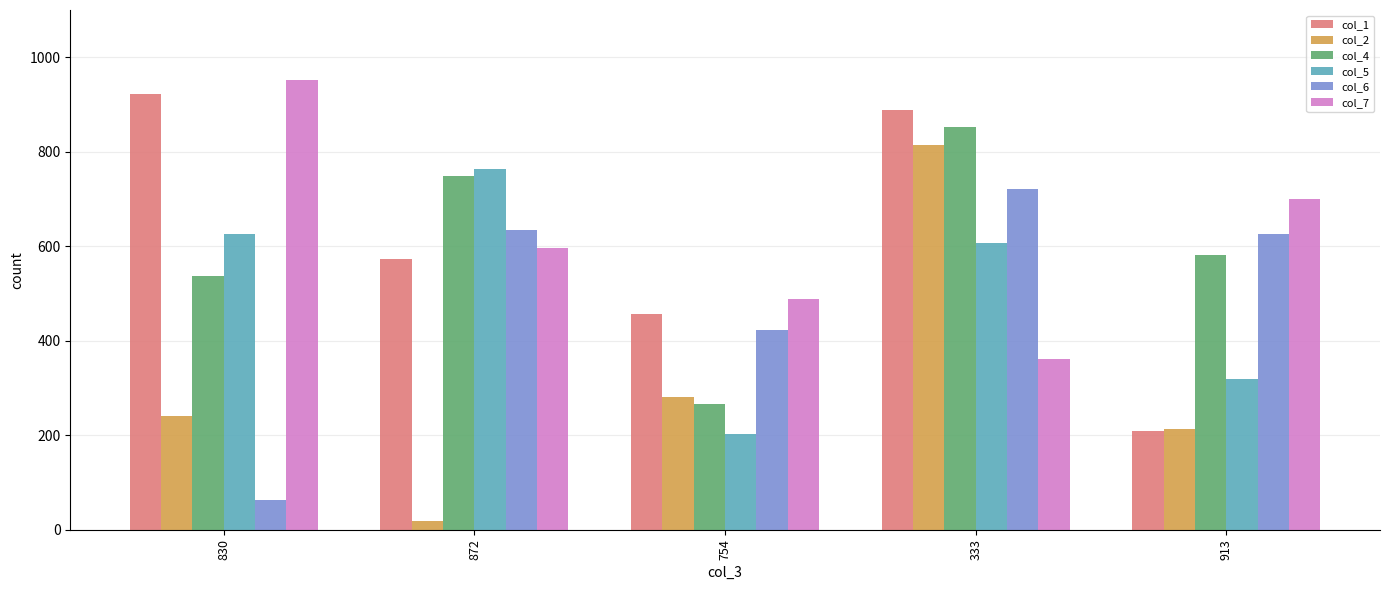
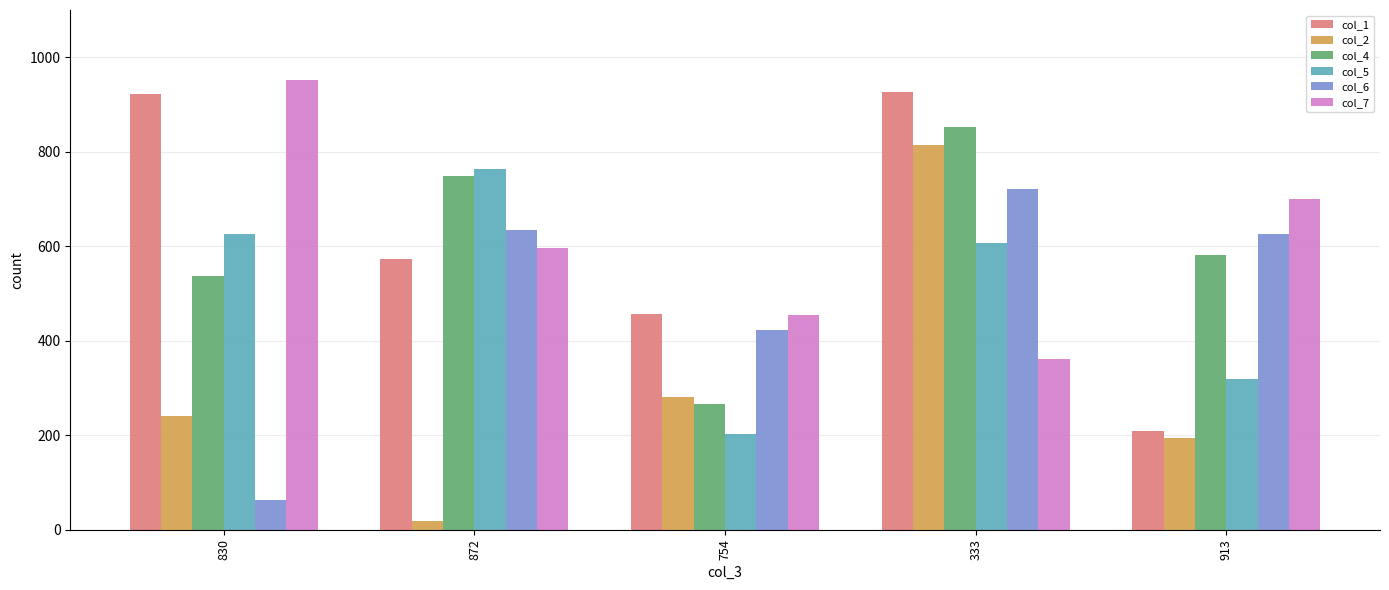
  {
    "col_1": {
      "830": 920,
      "872": 570,
      "754": 460,
-     "333": 890,
+     "333": 930,
      "913": 210
    },
    "col_2": {
      "830": 240,
      "872": 20,
      "754": 280,
      "333": 820,
-     "913": 210
+     "913": 200
    },
    "col_4": {
      "830": 540,
      "872": 750,
      "754": 270,
      "333": 850,
      "913": 580
    },
    "col_7": {
      "830": 950,
      "872": 600,
-     "754": 490,
+     "754": 450,
      "333": 360,
      "913": 700
    }
  }
